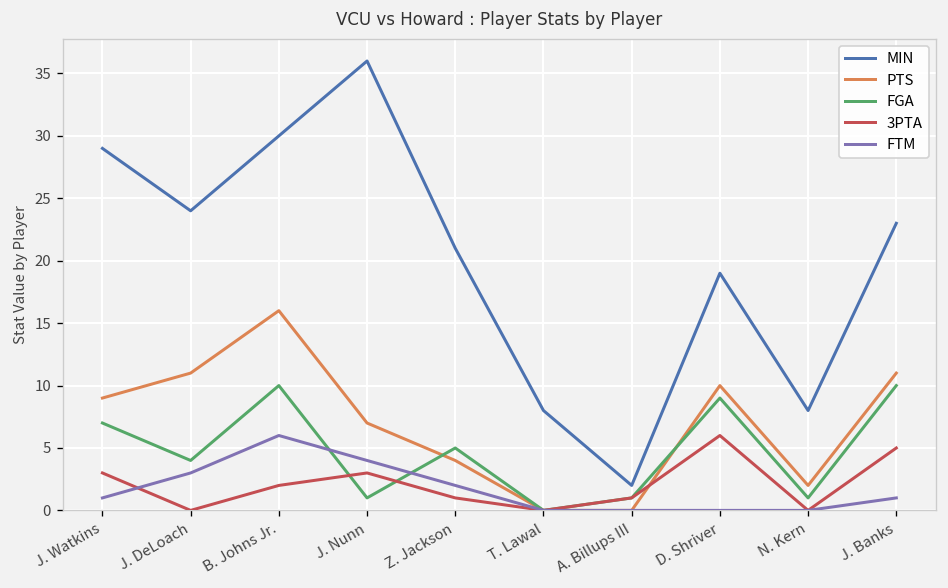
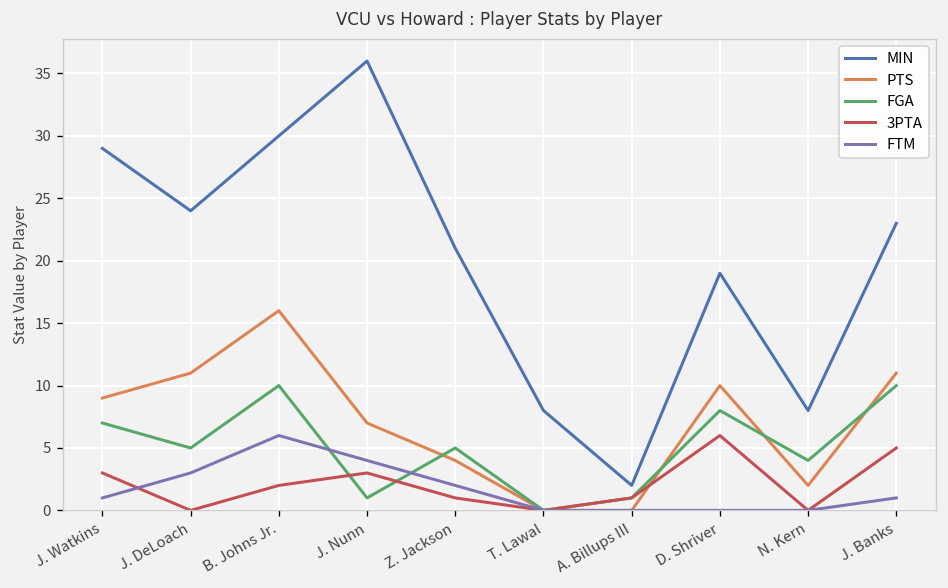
  {
    "FGA": {
      "J. Watkins": 7,
-     "J. DeLoach": 4,
+     "J. DeLoach": 5,
      "B. Johns Jr.": 10,
      "J. Nunn": 1,
      "Z. Jackson": 5,
-     "D. Shriver": 9,
-     "N. Kern": 1,
+     "D. Shriver": 8,
+     "N. Kern": 4,
      "J. Banks": 10
    }
  }
